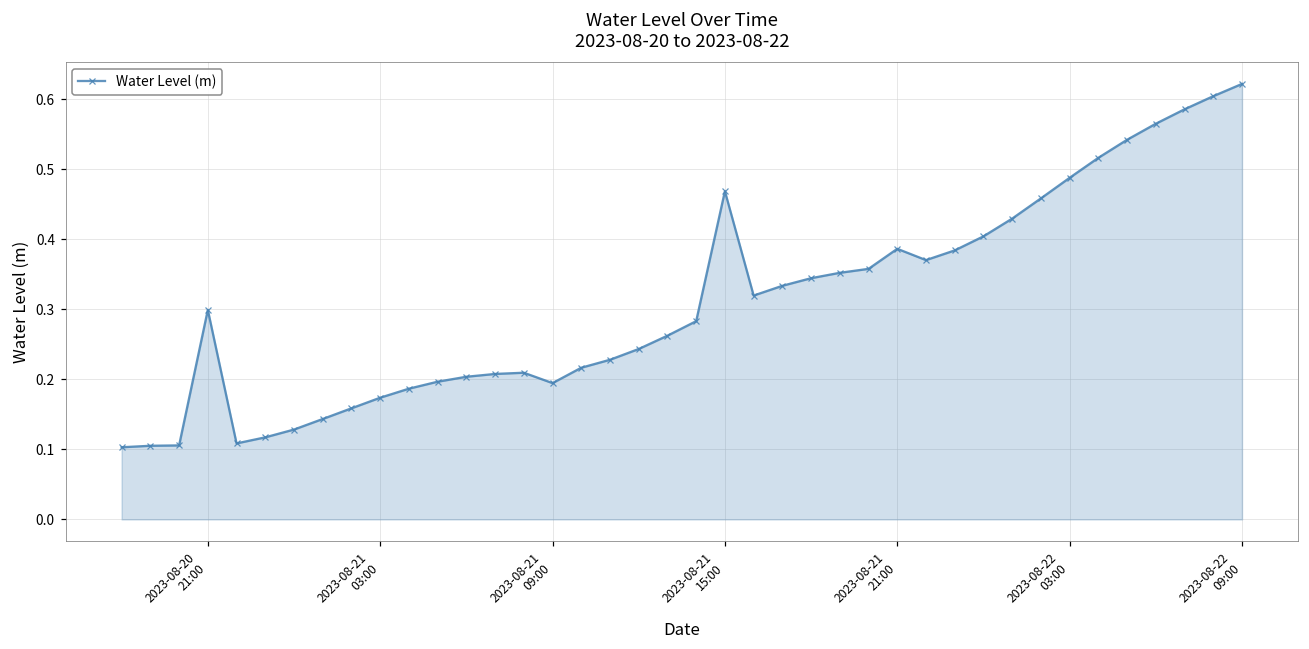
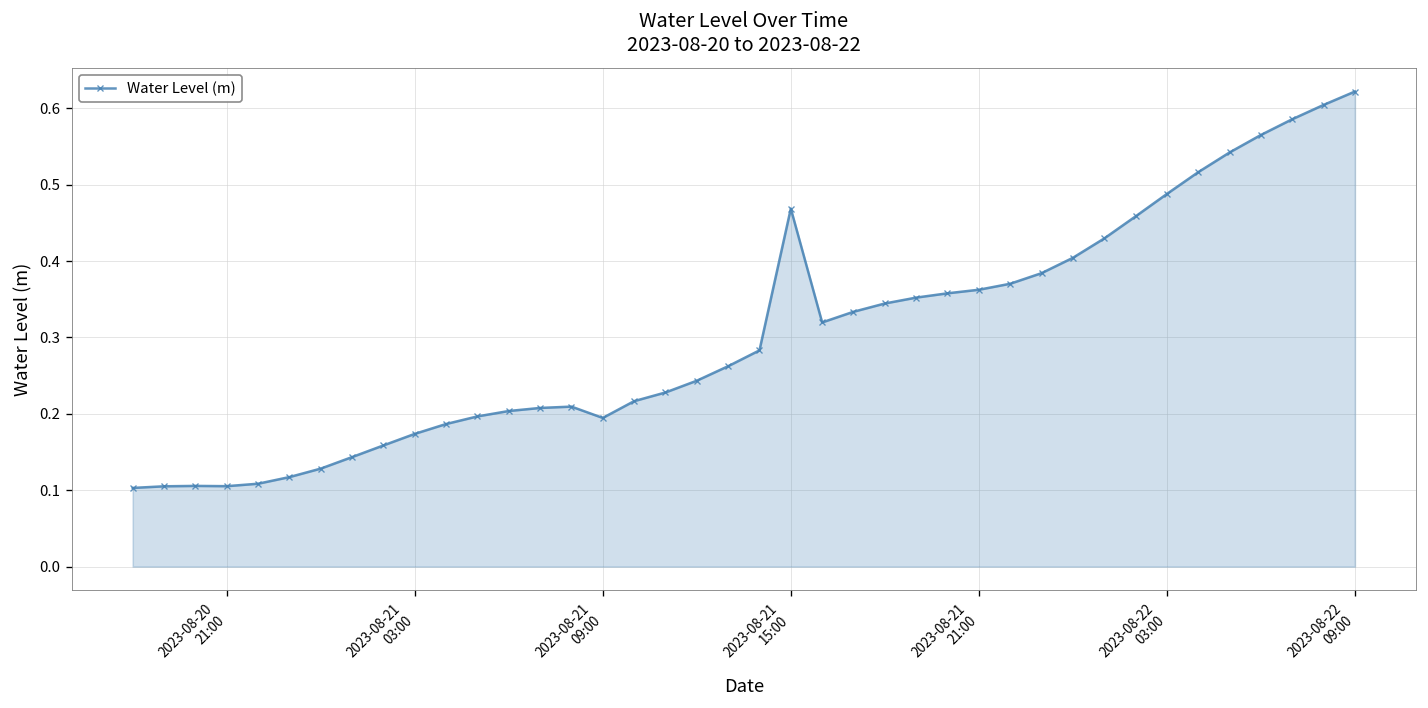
  {
-   "2023-08-20 21:00": 0.30,
+   "2023-08-20 21:00": 0.11,
    "2023-08-21 03:00": 0.17,
    "2023-08-21 09:00": 0.19,
    "2023-08-21 15:00": 0.47,
-   "2023-08-21 21:00": 0.39,
+   "2023-08-21 21:00": 0.36,
    "2023-08-22 03:00": 0.49,
    "2023-08-22 09:00": 0.62
  }
